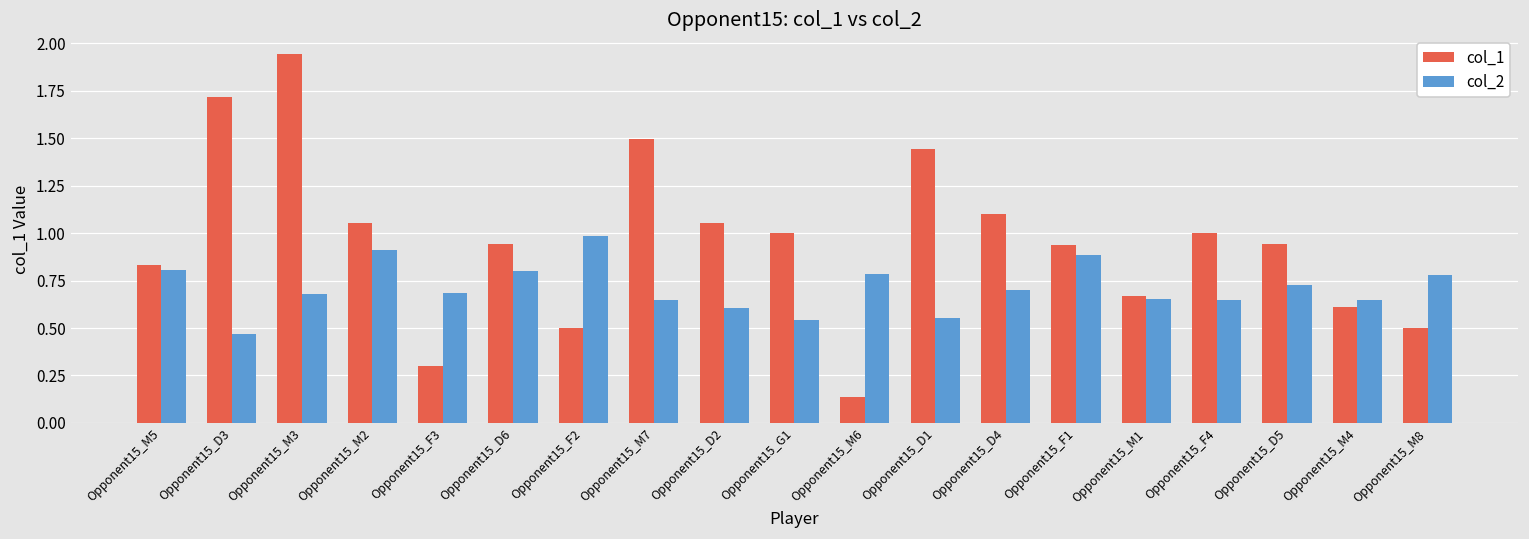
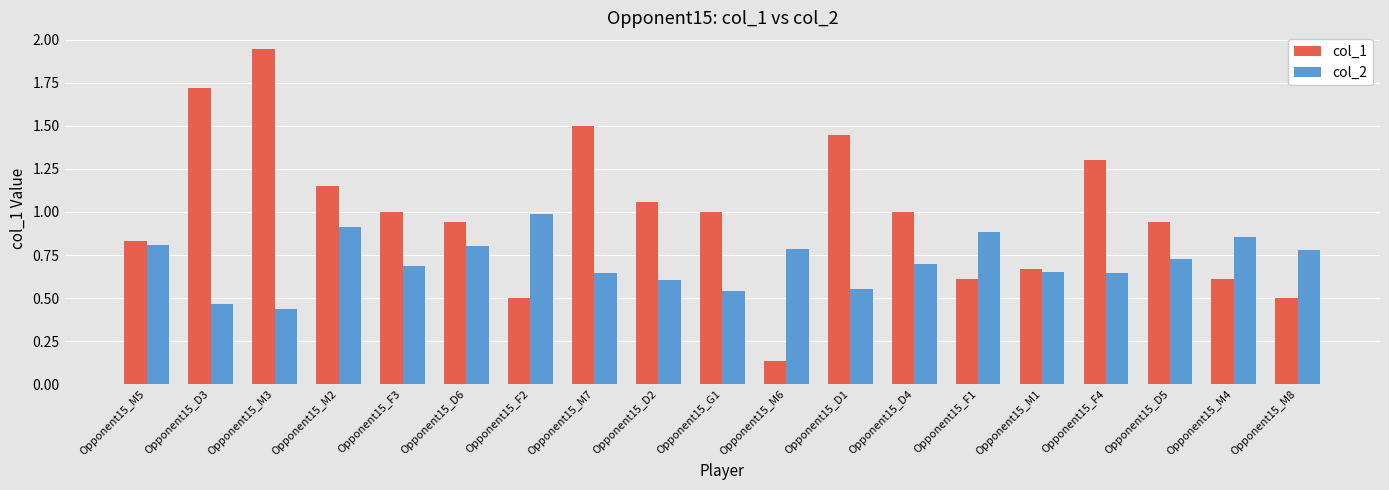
  {
    "col_1": {
      "Opponent15_M5": 0.83,
      "Opponent15_D3": 1.72,
      "Opponent15_M3": 1.94,
-     "Opponent15_M2": 1.06,
-     "Opponent15_F3": 0.3,
+     "Opponent15_M2": 1.15,
+     "Opponent15_F3": 1.0,
      "Opponent15_D6": 0.94,
      "Opponent15_F2": 0.50,
      "Opponent15_M7": 1.50,
      "Opponent15_D2": 1.06,
      "Opponent15_G1": 1.00,
      "Opponent15_M6": 0.14,
      "Opponent15_D1": 1.44,
-     "Opponent15_D4": 1.1,
-     "Opponent15_F1": 0.94,
+     "Opponent15_D4": 1.0,
+     "Opponent15_F1": 0.61,
      "Opponent15_M1": 0.67,
-     "Opponent15_F4": 1.0,
+     "Opponent15_F4": 1.3,
      "Opponent15_D5": 0.94,
      "Opponent15_M4": 0.61,
      "Opponent15_M8": 0.50
    },
    "col_2": {
      "Opponent15_M5": 0.81,
      "Opponent15_D3": 0.47,
-     "Opponent15_M3": 0.68,
+     "Opponent15_M3": 0.44,
      "Opponent15_M2": 0.91,
      "Opponent15_F3": 0.69,
      "Opponent15_D6": 0.80,
      "Opponent15_F2": 0.99,
      "Opponent15_M7": 0.65,
      "Opponent15_D2": 0.61,
      "Opponent15_G1": 0.54,
      "Opponent15_M6": 0.78,
      "Opponent15_D1": 0.55,
      "Opponent15_D4": 0.70,
      "Opponent15_F1": 0.88,
      "Opponent15_M1": 0.65,
      "Opponent15_F4": 0.65,
      "Opponent15_D5": 0.73,
-     "Opponent15_M4": 0.65,
+     "Opponent15_M4": 0.85,
      "Opponent15_M8": 0.78
    }
  }
